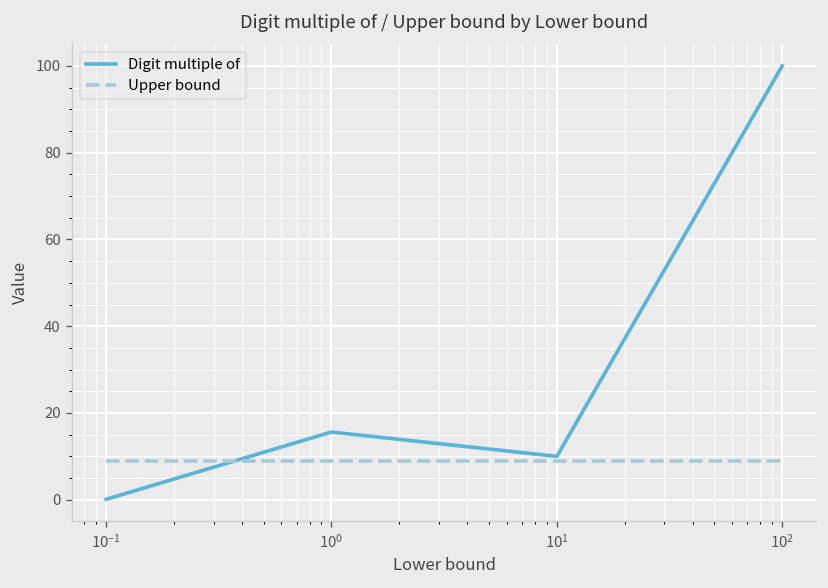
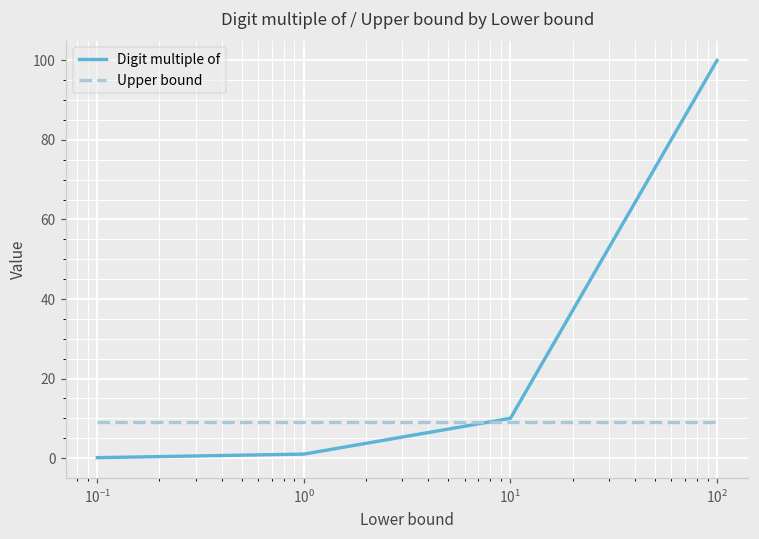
  {
    "Digit multiple of": {
      "10^-1": 0,
-     "10^0": 16,
+     "10^0": 1,
      "10^1": 10,
      "10^2": 100
    },
    "Upper bound": {
      "10^-1": 9,
      "10^0": 9,
      "10^1": 9,
      "10^2": 9
    }
  }
